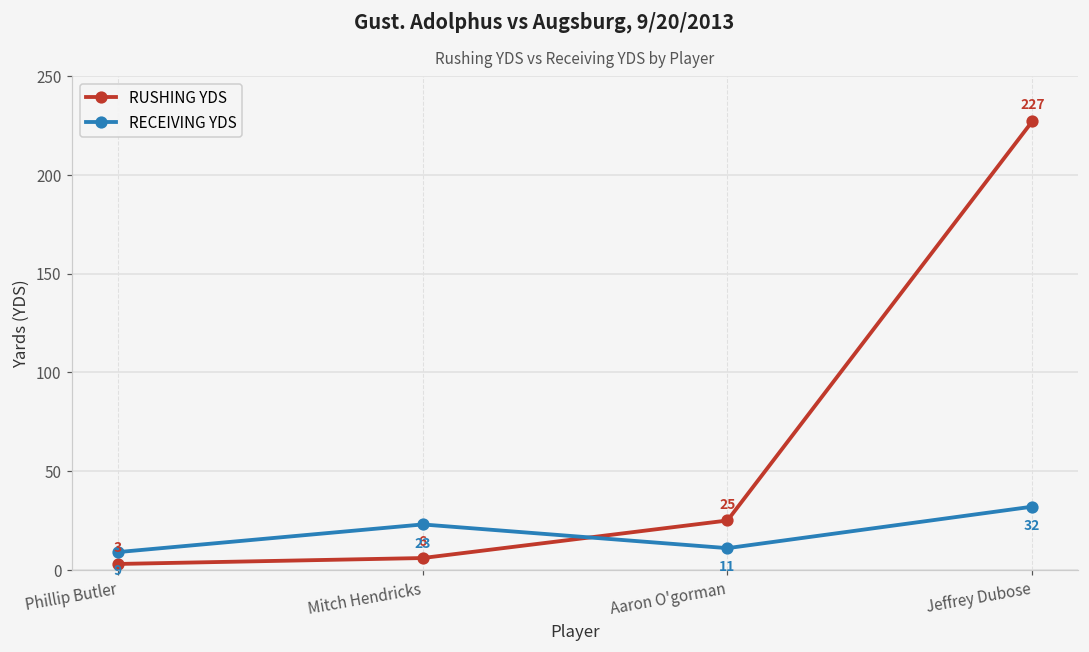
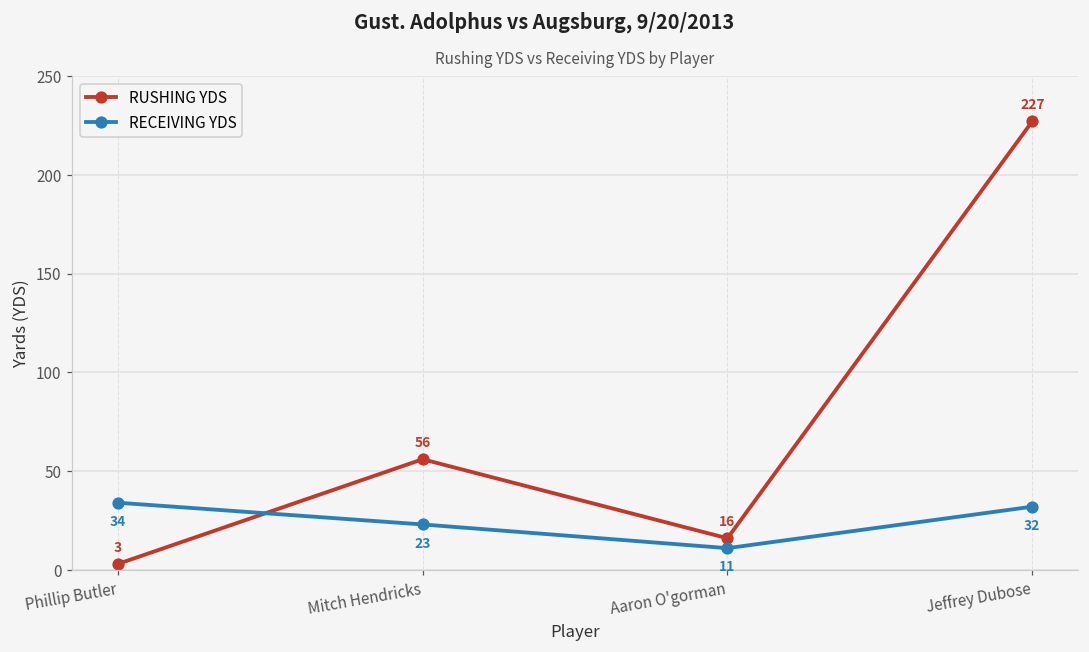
  {
    "RUSHING YDS": {
-     "Mitch Hendricks": 6,
-     "Aaron O'gorman": 25,
+     "Mitch Hendricks": 56,
+     "Aaron O'gorman": 16,
      "Jeffrey Dubose": 227
    },
    "RECEIVING YDS": {
-     "Phillip Butler": 9,
+     "Phillip Butler": 34,
      "Aaron O'gorman": 11,
      "Jeffrey Dubose": 32
    }
  }
